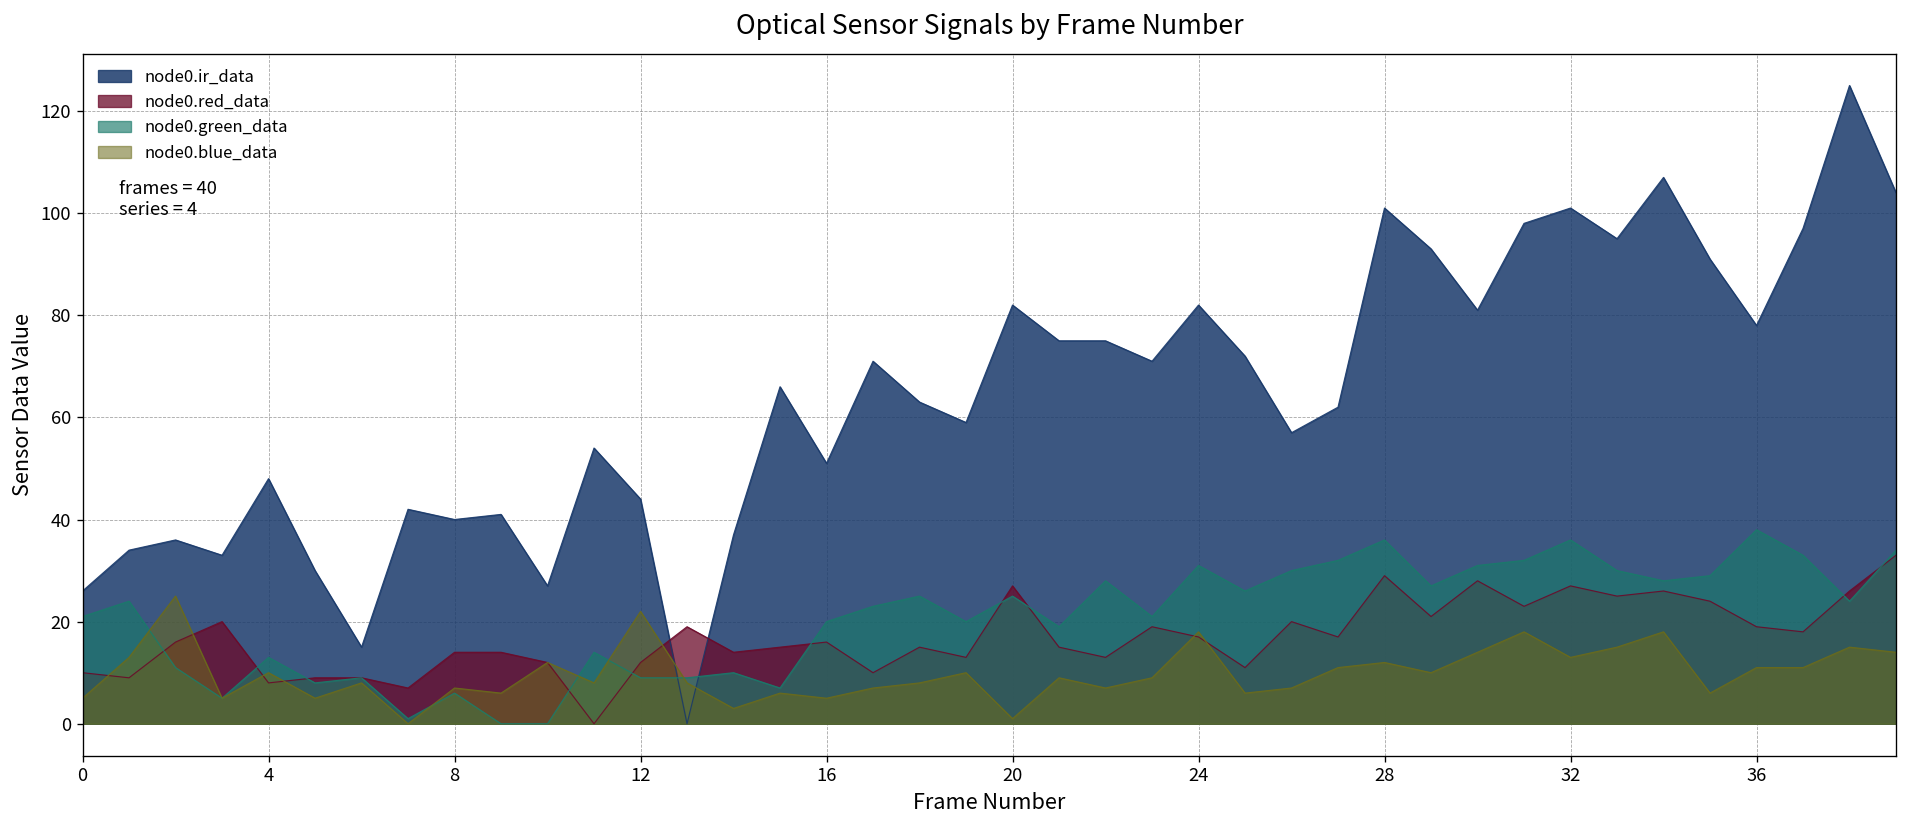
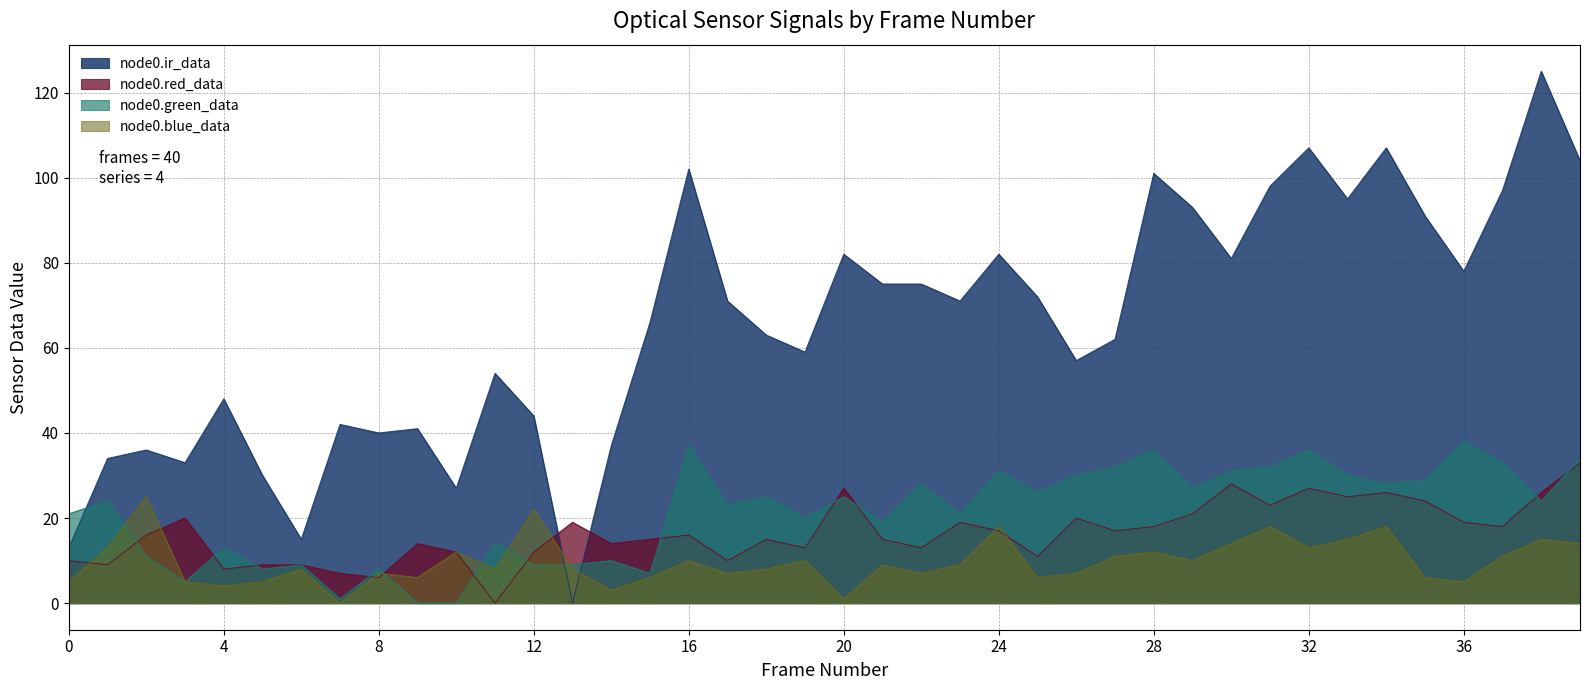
  {
    "node0.ir_data": {
-     "0": 26,
+     "0": 13,
      "4": 48,
      "8": 40,
      "12": 44,
-     "16": 51,
+     "16": 102,
      "20": 82,
      "24": 82,
      "28": 101,
-     "32": 101,
+     "32": 107,
      "36": 78
    },
    "node0.red_data": {
      "0": 10,
      "4": 8,
-     "8": 14,
+     "8": 6,
      "12": 12,
      "16": 16,
      "20": 27,
      "24": 17,
-     "28": 29,
+     "28": 18,
      "32": 27,
      "36": 19
    },
    "node0.green_data": {
      "0": 21,
      "4": 13,
-     "8": 6,
+     "8": 8,
      "12": 9,
-     "16": 20,
+     "16": 37,
      "20": 25,
      "24": 31,
      "28": 36,
      "32": 36,
      "36": 38
    },
    "node0.blue_data": {
      "0": 5,
-     "4": 10,
+     "4": 4,
      "8": 7,
      "12": 22,
-     "16": 5,
+     "16": 10,
      "20": 1,
      "24": 18,
      "28": 12,
      "32": 13,
-     "36": 11
+     "36": 5
    }
  }
